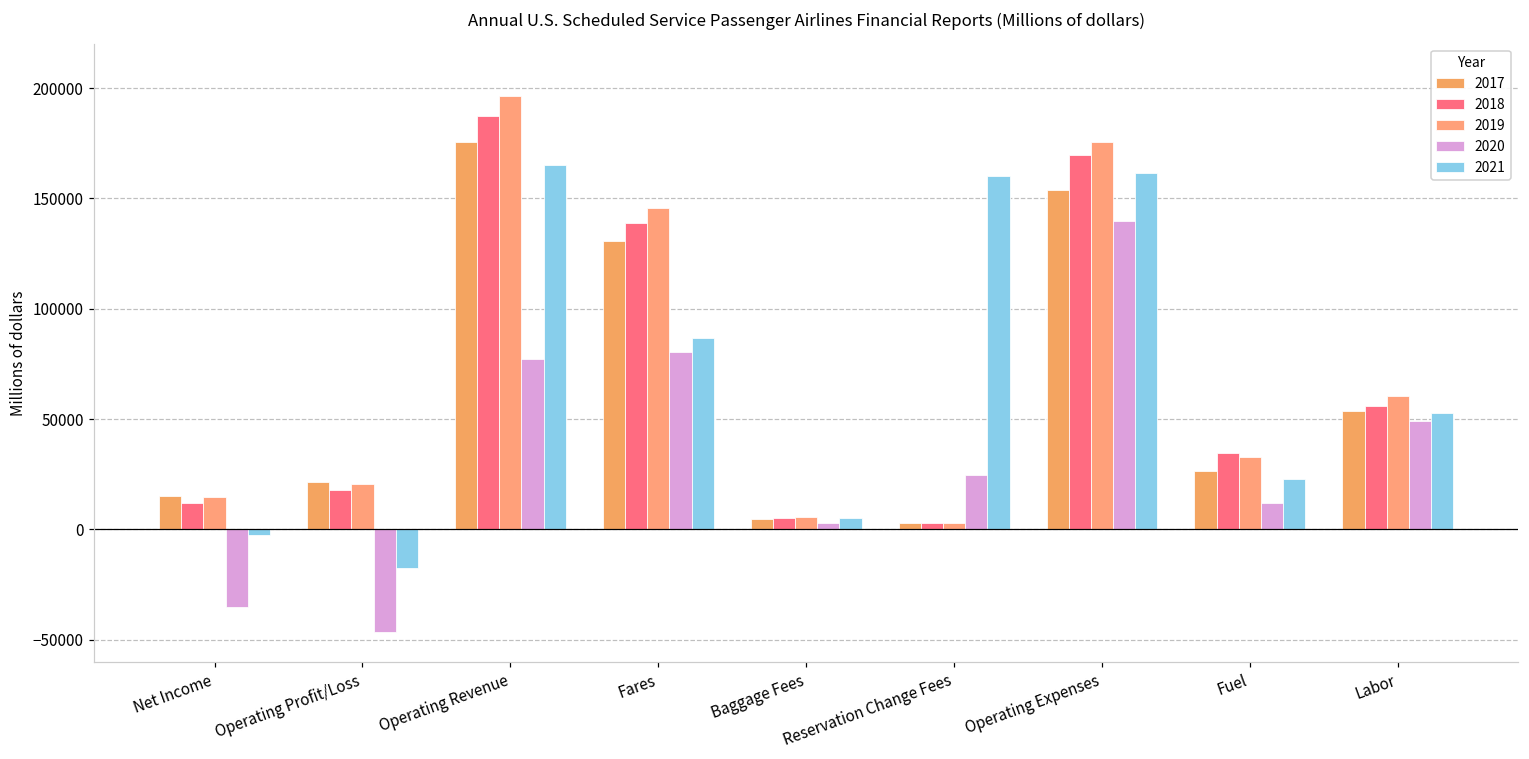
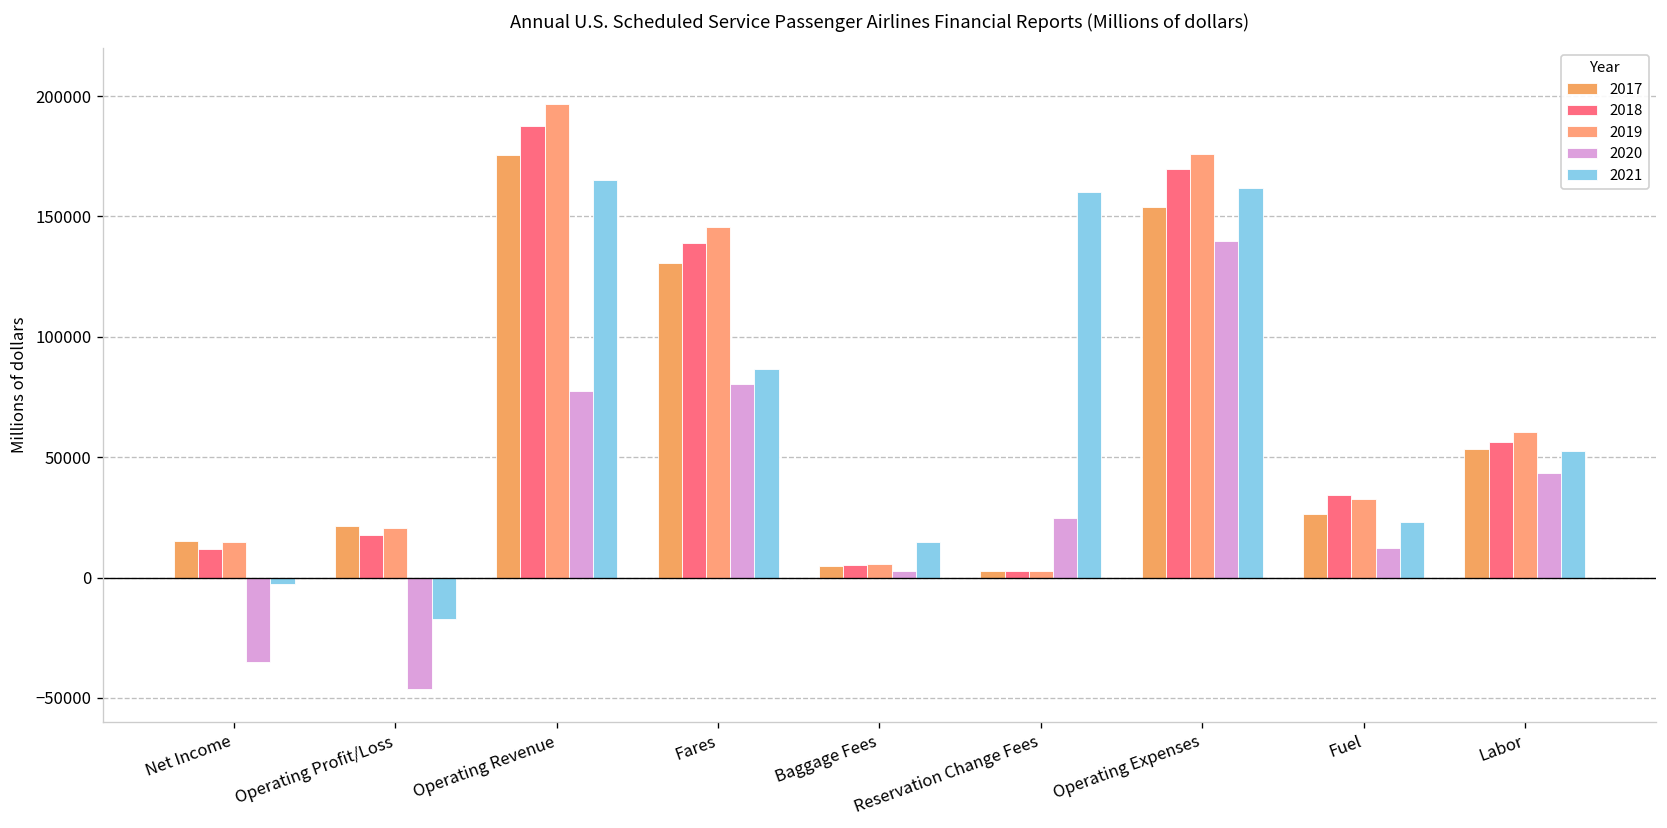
  {
    "2020": {
      "Net Income": -35000,
      "Operating Profit/Loss": -46000,
      "Operating Revenue": 77000,
      "Fares": 80000,
      "Baggage Fees": 3000,
      "Reservation Change Fees": 25000,
      "Operating Expenses": 140000,
      "Fuel": 12000,
-     "Labor": 49000
+     "Labor": 43000
    },
    "2021": {
      "Net Income": -3000,
      "Operating Profit/Loss": -17000,
      "Operating Revenue": 165000,
      "Fares": 87000,
-     "Baggage Fees": 5000,
+     "Baggage Fees": 15000,
      "Reservation Change Fees": 160000,
      "Operating Expenses": 162000,
      "Fuel": 23000,
      "Labor": 53000
    }
  }
